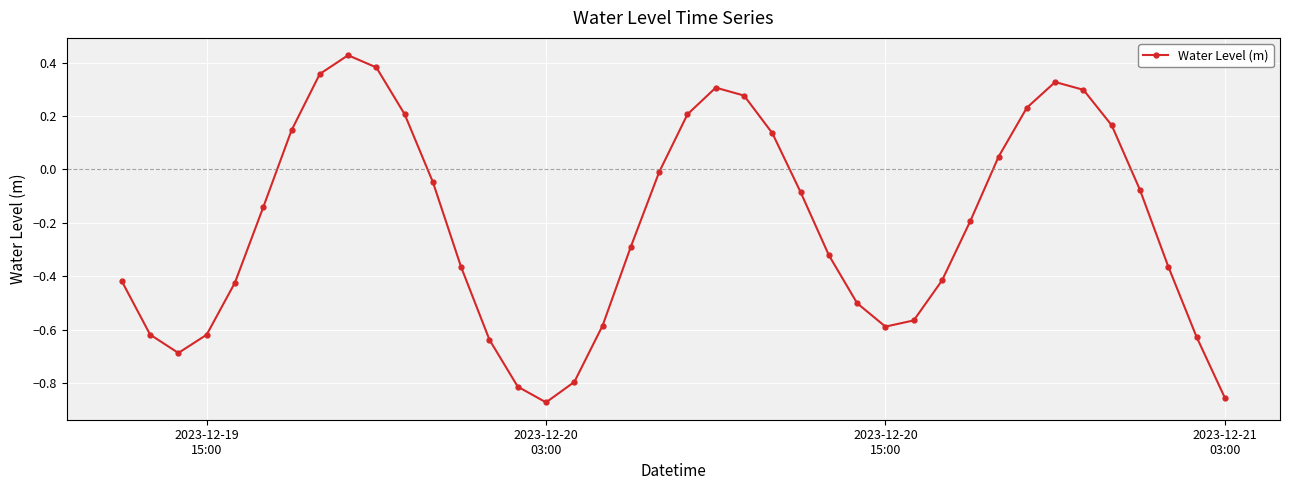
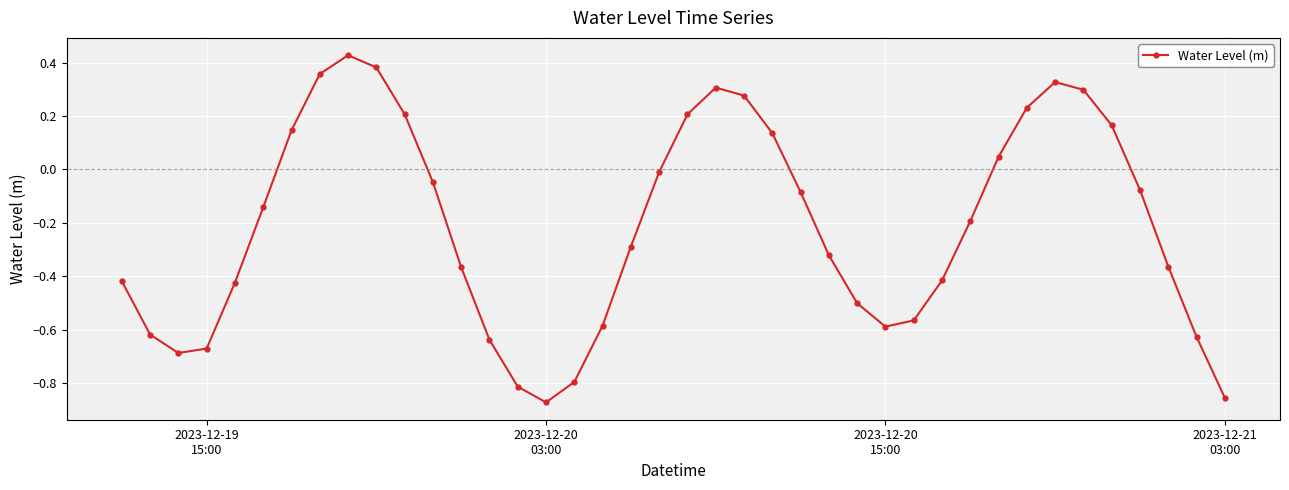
  {
-   "2023-12-19 15:00": -0.62,
+   "2023-12-19 15:00": -0.67,
    "2023-12-20 03:00": -0.87,
    "2023-12-20 15:00": -0.59,
    "2023-12-21 03:00": -0.85
  }
